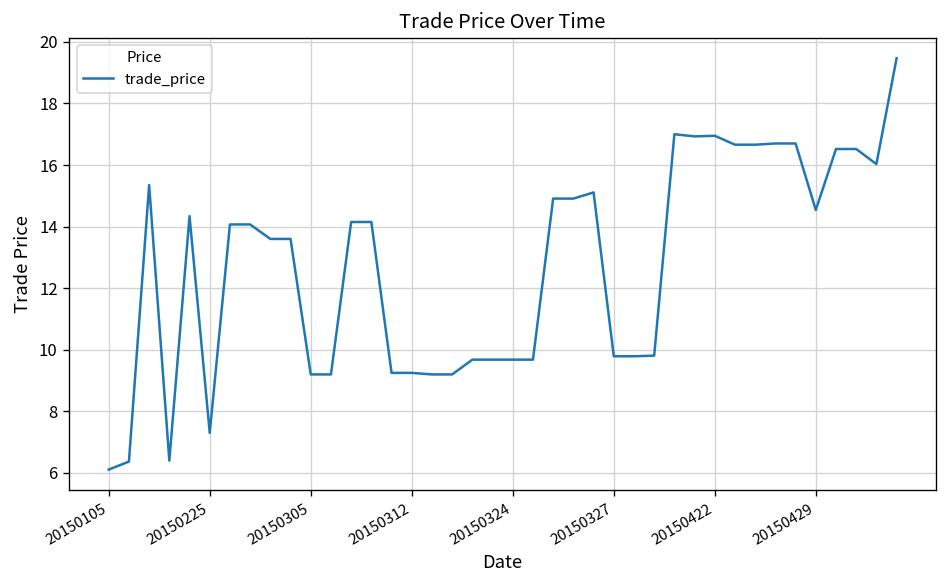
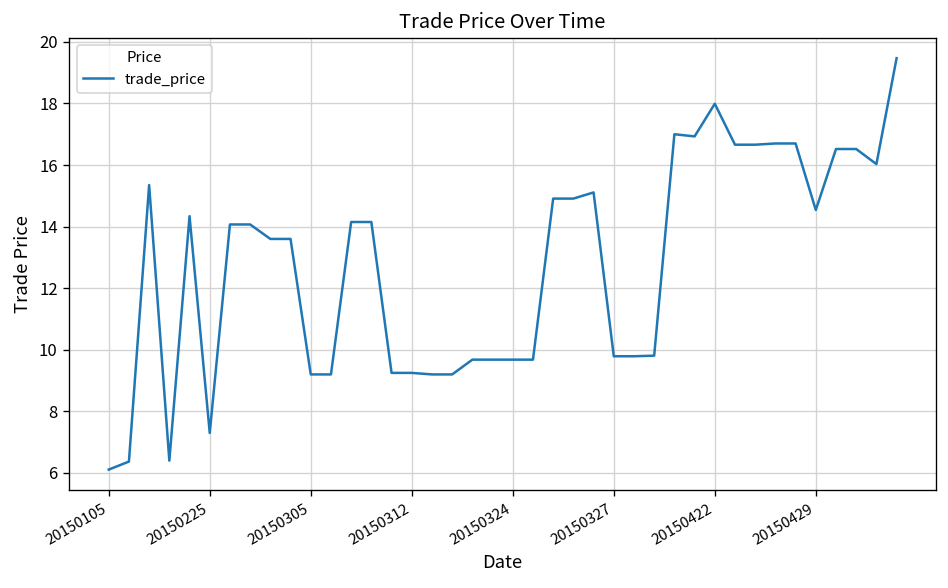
  {
    "20150105": 6.1,
    "20150225": 7.3,
-   "20150422": 17.0,
+   "20150422": 18.0,
    "20150429": 14.5
  }
